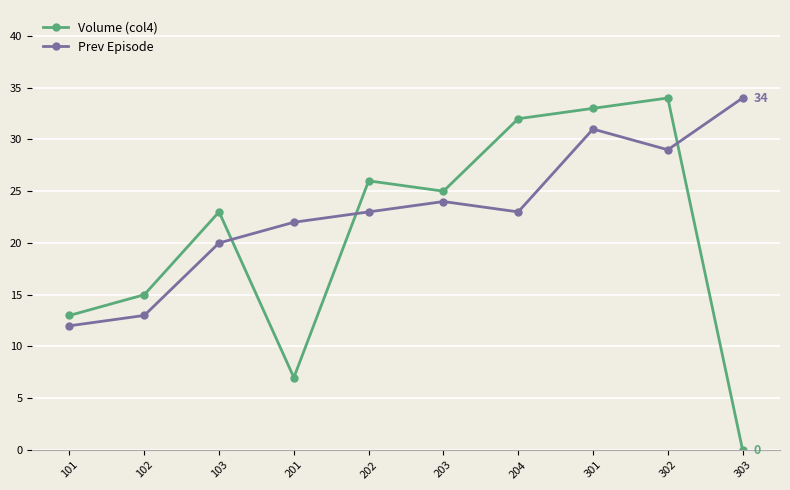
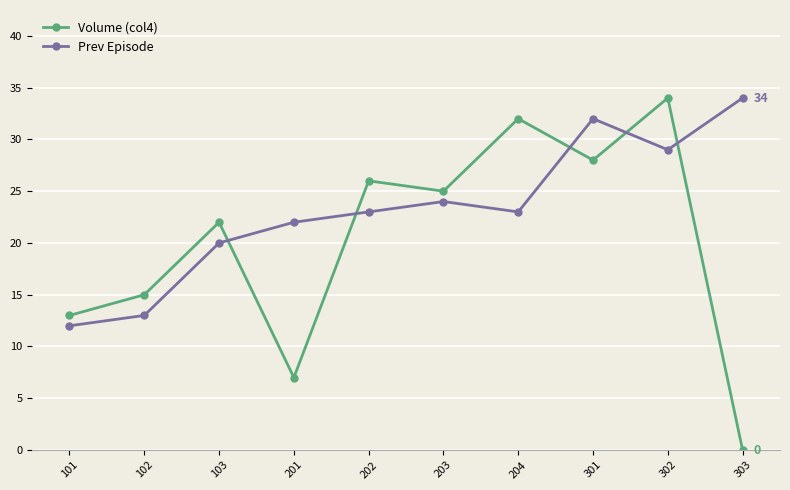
  {
    "Volume (col4)": {
      "101": 13,
      "102": 15,
-     "103": 23,
+     "103": 22,
      "201": 7,
      "202": 26,
      "203": 25,
      "204": 32,
-     "301": 33,
+     "301": 28,
      "302": 34
    },
    "Prev Episode": {
      "101": 12,
      "102": 13,
      "103": 20,
      "201": 22,
      "202": 23,
      "203": 24,
      "204": 23,
-     "301": 31,
+     "301": 32,
      "302": 29
    }
  }
